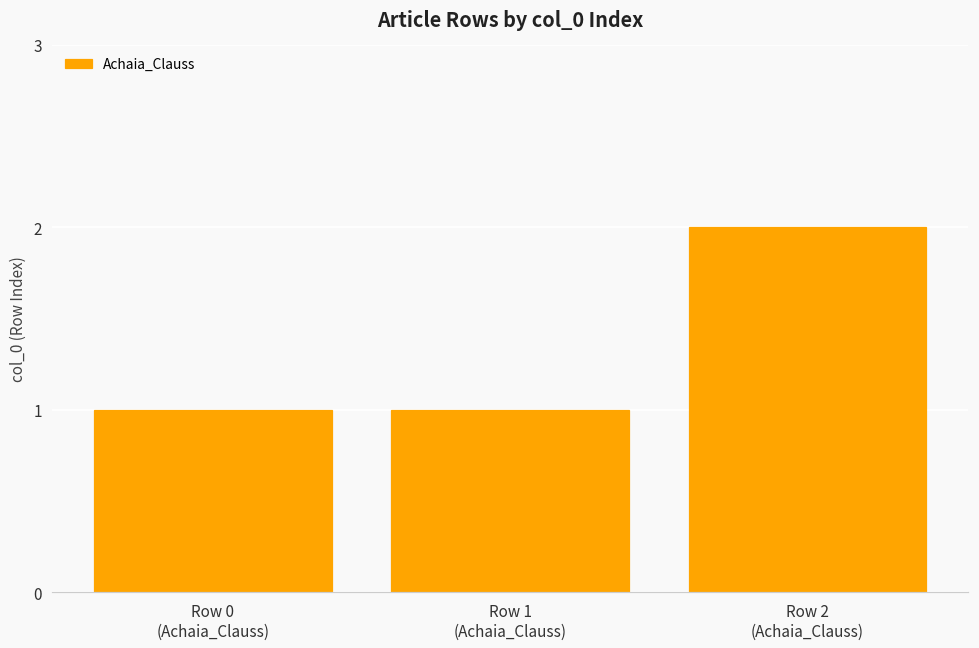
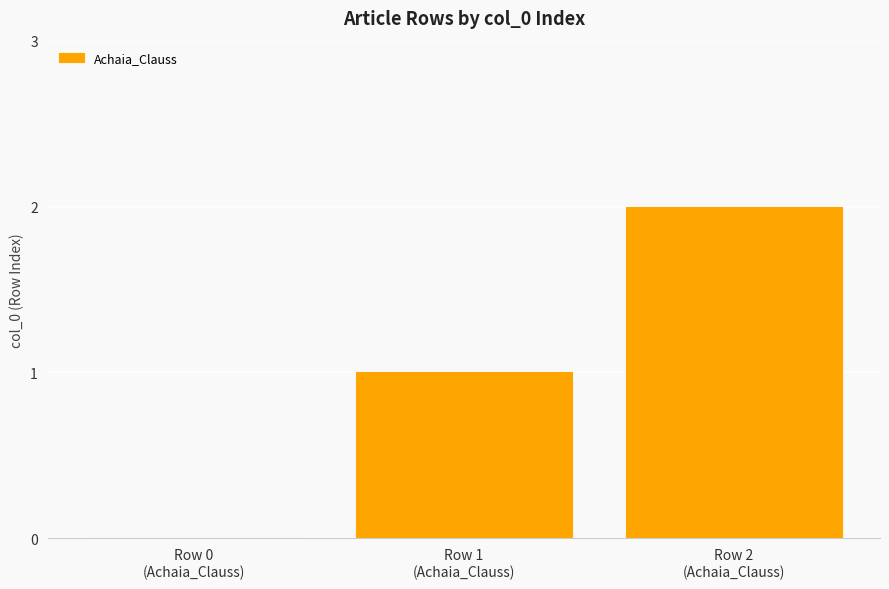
  {
-   "Row 0 (Achaia_Clauss)": 1,
+   "Row 0 (Achaia_Clauss)": 0,
    "Row 1 (Achaia_Clauss)": 1,
    "Row 2 (Achaia_Clauss)": 2
  }
